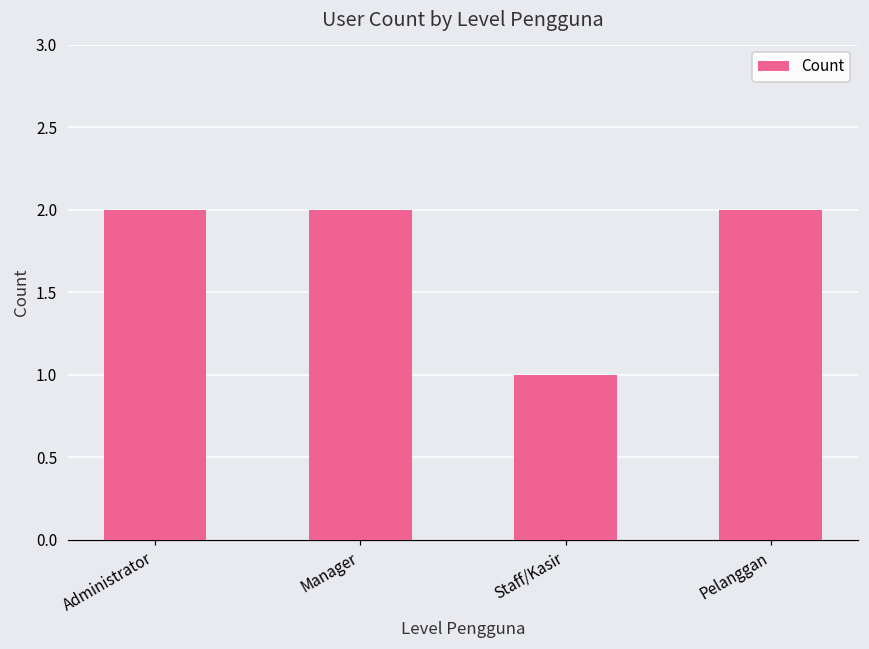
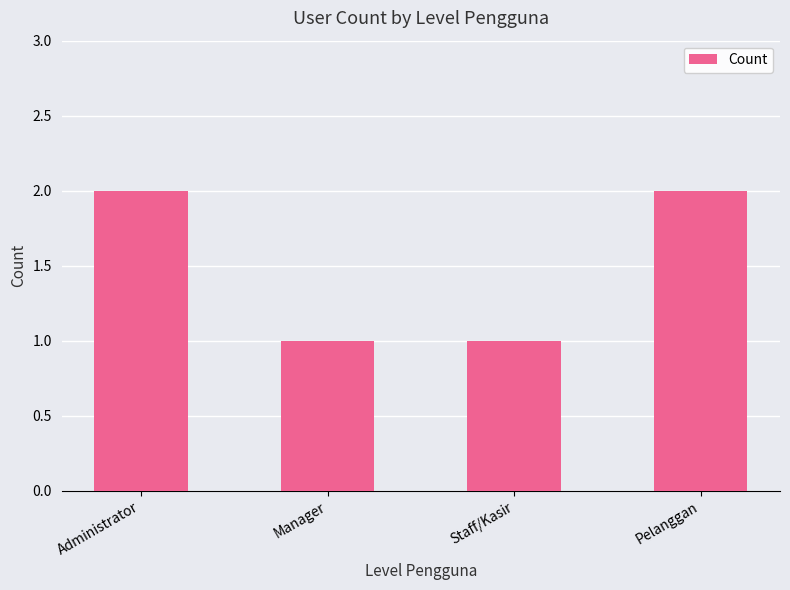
  {
    "Administrator": 2,
-   "Manager": 2,
+   "Manager": 1,
    "Staff/Kasir": 1,
    "Pelanggan": 2
  }
